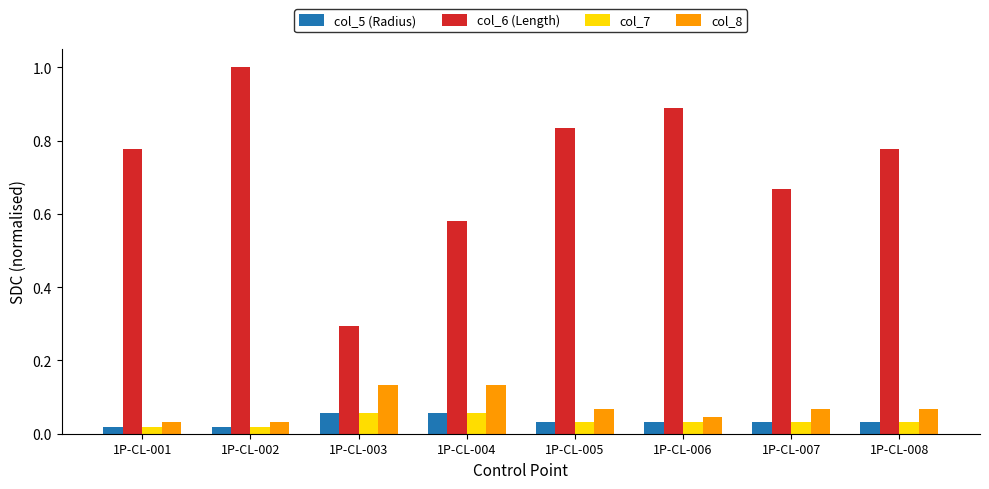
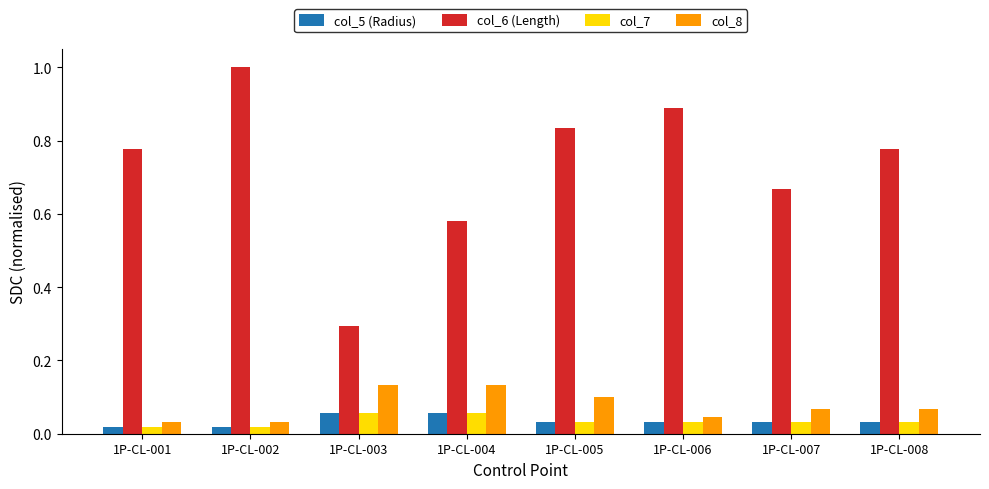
  {
    "col_5 (Radius)": {
      "1P-CL-001": 0.02,
      "1P-CL-002": 0.02,
      "1P-CL-003": 0.06,
      "1P-CL-004": 0.06,
      "1P-CL-005": 0.03,
      "1P-CL-006": 0.03,
      "1P-CL-007": 0.03,
      "1P-CL-008": 0.03
    },
    "col_6 (Length)": {
      "1P-CL-001": 0.78,
      "1P-CL-002": 1.00,
      "1P-CL-003": 0.29,
      "1P-CL-004": 0.58,
      "1P-CL-005": 0.83,
      "1P-CL-006": 0.89,
      "1P-CL-007": 0.67,
      "1P-CL-008": 0.78
    },
    "col_7": {
      "1P-CL-001": 0.02,
      "1P-CL-002": 0.02,
      "1P-CL-003": 0.06,
      "1P-CL-004": 0.06,
      "1P-CL-005": 0.03,
      "1P-CL-006": 0.03,
      "1P-CL-007": 0.03,
      "1P-CL-008": 0.03
    },
    "col_8": {
      "1P-CL-001": 0.03,
      "1P-CL-002": 0.03,
      "1P-CL-003": 0.13,
      "1P-CL-004": 0.13,
-     "1P-CL-005": 0.07,
+     "1P-CL-005": 0.10,
      "1P-CL-006": 0.04,
      "1P-CL-007": 0.07,
      "1P-CL-008": 0.07
    }
  }
